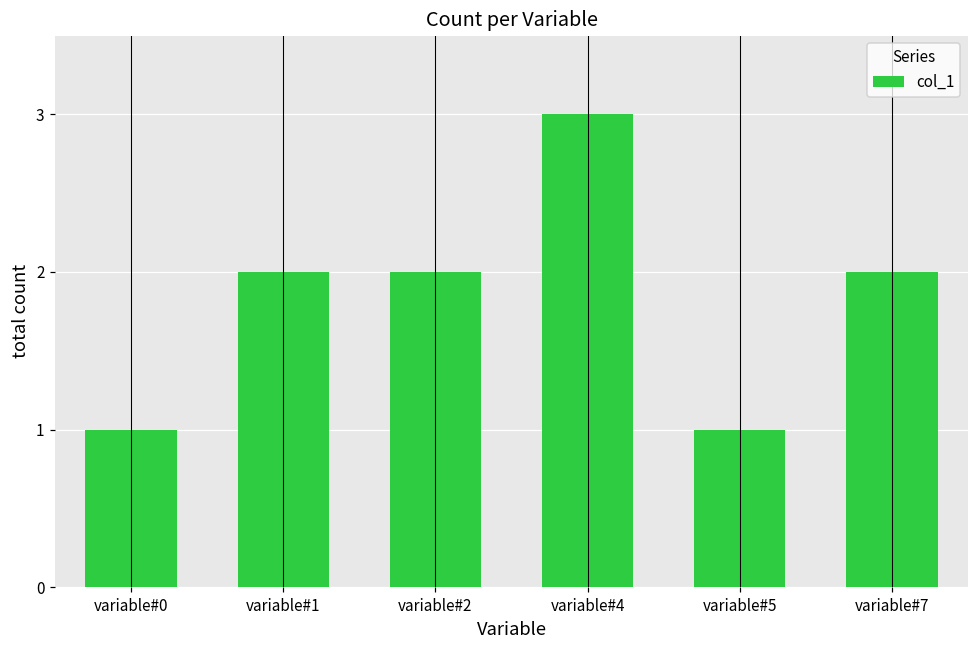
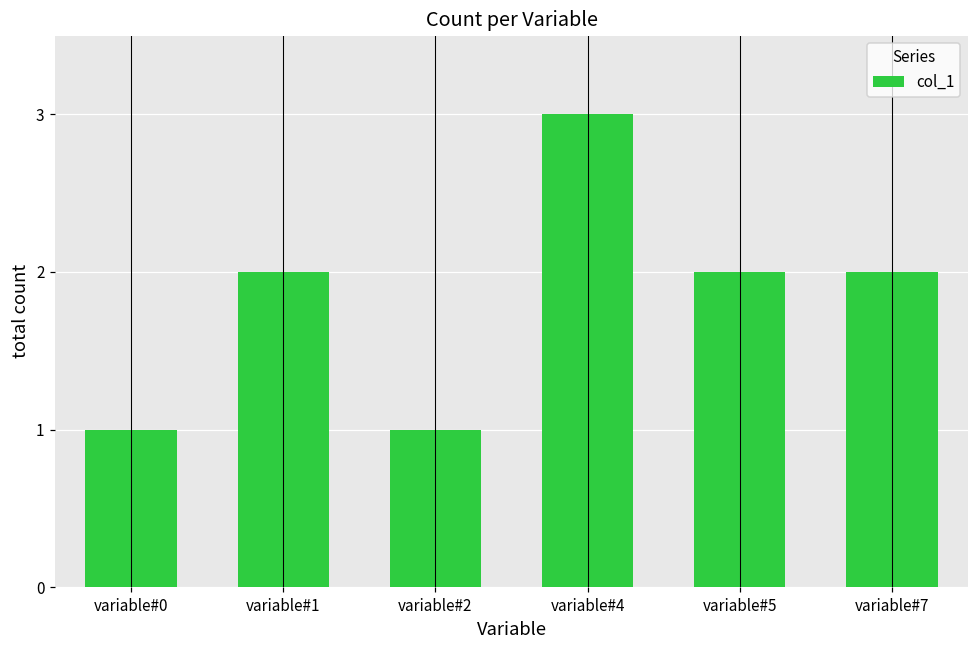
  {
    "variable#0": 1,
    "variable#1": 2,
-   "variable#2": 2,
+   "variable#2": 1,
    "variable#4": 3,
-   "variable#5": 1,
+   "variable#5": 2,
    "variable#7": 2
  }
